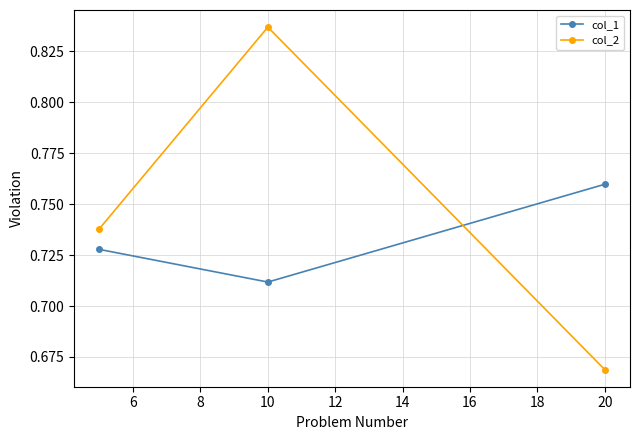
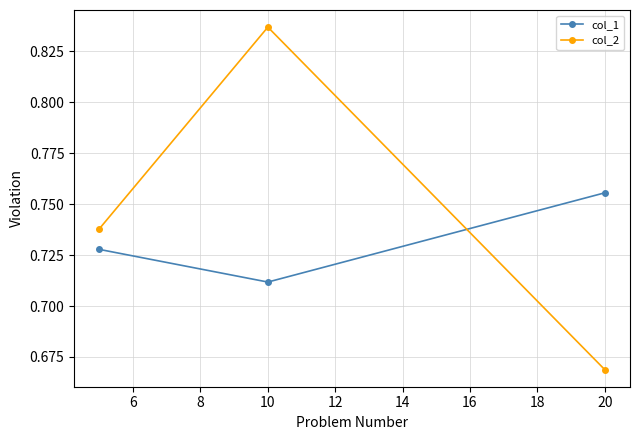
  {
    "col_1": {
      "10": 0.712,
-     "20": 0.760
+     "20": 0.756
    },
    "col_2": {
      "10": 0.837,
      "20": 0.669
    }
  }
